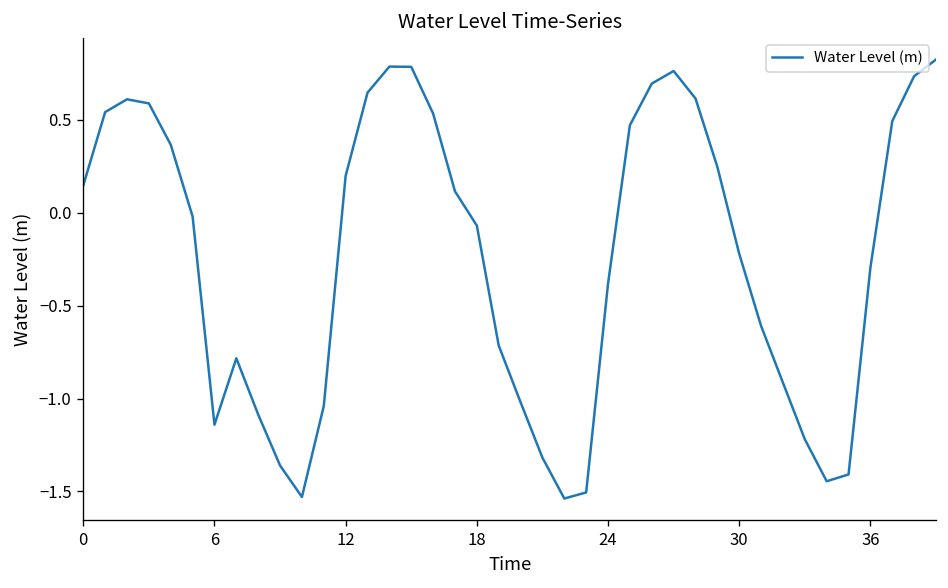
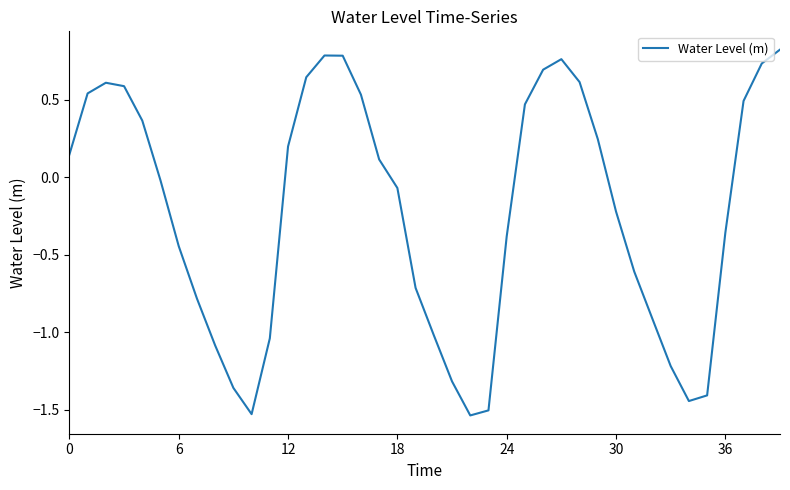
  {
    "0": 0.15,
-   "6": -1.14,
+   "6": -0.45,
    "12": 0.20,
    "18": -0.07,
    "24": -0.38,
    "30": -0.22,
-   "36": -0.30
+   "36": -0.36
  }
